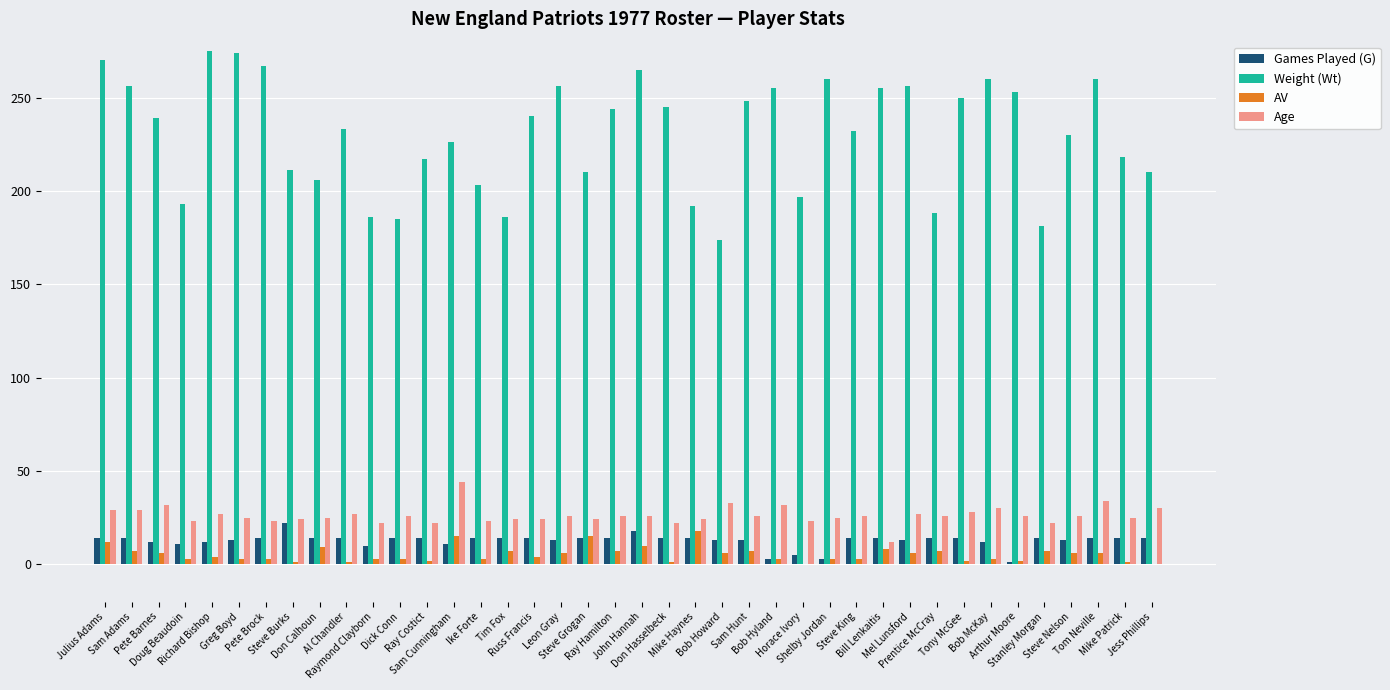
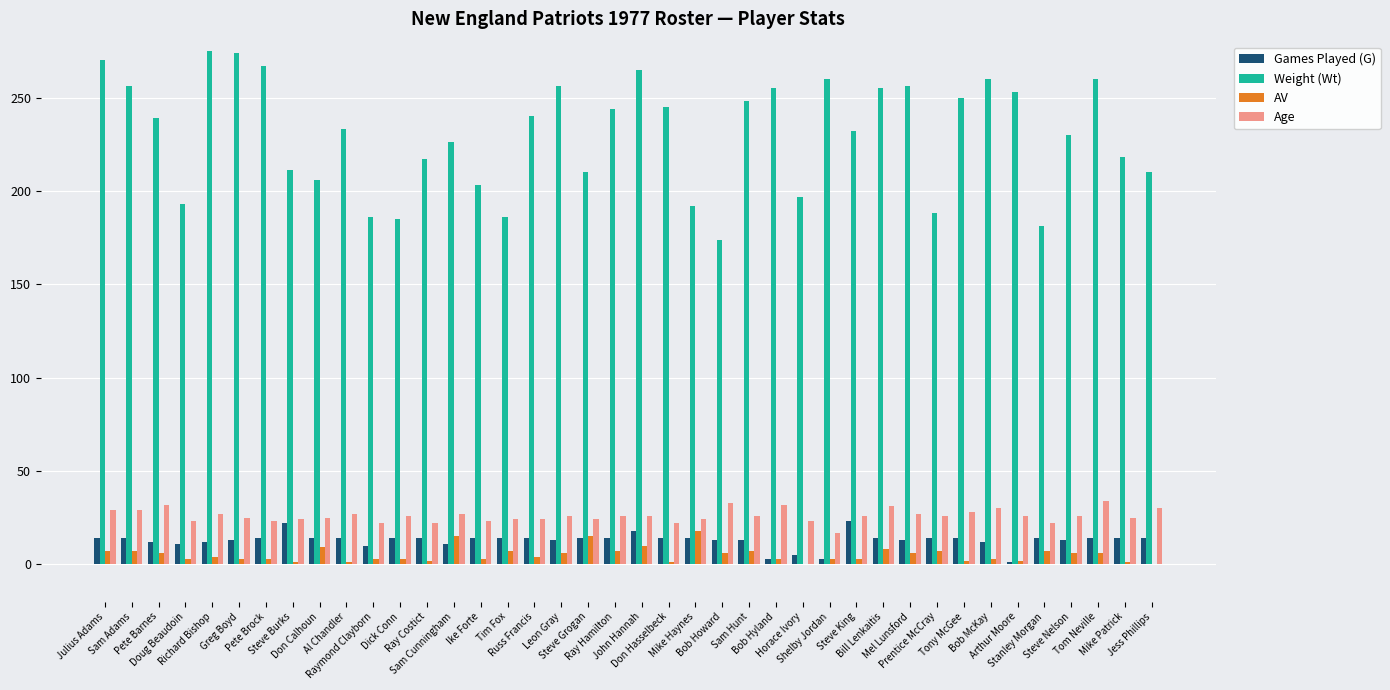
  {
    "Games Played (G)": {
      "Julius Adams": 14,
      "Sam Adams": 14,
      "Pete Barnes": 12,
      "Doug Beaudoin": 11,
      "Richard Bishop": 12,
      "Greg Boyd": 13,
      "Pete Brock": 14,
      "Steve Burks": 22,
      "Don Calhoun": 14,
      "Al Chandler": 14,
      "Raymond Clayborn": 10,
      "Dick Conn": 14,
      "Ray Costict": 14,
      "Sam Cunningham": 11,
      "Ike Forte": 14,
      "Tim Fox": 14,
      "Russ Francis": 14,
      "Leon Gray": 13,
      "Steve Grogan": 14,
      "Ray Hamilton": 14,
      "John Hannah": 18,
      "Don Hasselbeck": 14,
      "Mike Haynes": 14,
      "Bob Howard": 13,
      "Sam Hunt": 13,
      "Bob Hyland": 3,
      "Horace Ivory": 5,
      "Shelby Jordan": 3,
-     "Steve King": 14,
+     "Steve King": 23,
      "Bill Lenkaitis": 14,
      "Mel Lunsford": 13,
      "Prentice McCray": 14,
      "Tony McGee": 14,
      "Bob McKay": 12,
      "Stanley Morgan": 14,
      "Steve Nelson": 13,
      "Tom Neville": 14,
      "Mike Patrick": 14,
      "Jess Phillips": 14
    },
    "Weight (Wt)": {
      "Julius Adams": 270,
      "Sam Adams": 256,
      "Pete Barnes": 239,
      "Doug Beaudoin": 193,
      "Richard Bishop": 275,
      "Greg Boyd": 274,
      "Pete Brock": 267,
      "Steve Burks": 211,
      "Don Calhoun": 206,
      "Al Chandler": 233,
      "Raymond Clayborn": 186,
      "Dick Conn": 185,
      "Ray Costict": 217,
      "Sam Cunningham": 226,
      "Ike Forte": 203,
      "Tim Fox": 186,
      "Russ Francis": 240,
      "Leon Gray": 256,
      "Steve Grogan": 210,
      "Ray Hamilton": 244,
      "John Hannah": 265,
      "Don Hasselbeck": 245,
      "Mike Haynes": 192,
      "Bob Howard": 174,
      "Sam Hunt": 248,
      "Bob Hyland": 255,
      "Horace Ivory": 197,
      "Shelby Jordan": 260,
      "Steve King": 232,
      "Bill Lenkaitis": 255,
      "Mel Lunsford": 256,
      "Prentice McCray": 188,
      "Tony McGee": 250,
      "Bob McKay": 260,
      "Arthur Moore": 253,
      "Stanley Morgan": 181,
      "Steve Nelson": 230,
      "Tom Neville": 260,
      "Mike Patrick": 218,
      "Jess Phillips": 210
    },
    "AV": {
-     "Julius Adams": 12,
+     "Julius Adams": 7,
      "Sam Adams": 7,
      "Pete Barnes": 6,
      "Doug Beaudoin": 3,
      "Richard Bishop": 4,
      "Greg Boyd": 3,
      "Pete Brock": 3,
      "Don Calhoun": 9,
      "Raymond Clayborn": 3,
      "Dick Conn": 3,
      "Ray Costict": 2,
      "Sam Cunningham": 15,
      "Ike Forte": 3,
      "Tim Fox": 7,
      "Russ Francis": 4,
      "Leon Gray": 6,
      "Steve Grogan": 15,
      "Ray Hamilton": 7,
      "John Hannah": 10,
      "Mike Haynes": 18,
      "Bob Howard": 6,
      "Sam Hunt": 7,
      "Bob Hyland": 3,
      "Horace Ivory": 0,
      "Shelby Jordan": 3,
      "Steve King": 3,
      "Bill Lenkaitis": 8,
      "Mel Lunsford": 6,
      "Prentice McCray": 7,
      "Tony McGee": 2,
      "Bob McKay": 3,
      "Arthur Moore": 2,
      "Stanley Morgan": 7,
      "Steve Nelson": 6,
      "Tom Neville": 6,
      "Jess Phillips": 0
    },
    "Age": {
      "Julius Adams": 29,
      "Sam Adams": 29,
      "Pete Barnes": 32,
      "Doug Beaudoin": 23,
      "Richard Bishop": 27,
      "Greg Boyd": 25,
      "Pete Brock": 23,
      "Steve Burks": 24,
      "Don Calhoun": 25,
      "Al Chandler": 27,
      "Raymond Clayborn": 22,
      "Dick Conn": 26,
      "Ray Costict": 22,
-     "Sam Cunningham": 44,
+     "Sam Cunningham": 27,
      "Ike Forte": 23,
      "Tim Fox": 24,
      "Russ Francis": 24,
      "Leon Gray": 26,
      "Steve Grogan": 24,
      "Ray Hamilton": 26,
      "John Hannah": 26,
      "Don Hasselbeck": 22,
      "Mike Haynes": 24,
      "Bob Howard": 33,
      "Sam Hunt": 26,
      "Bob Hyland": 32,
      "Horace Ivory": 23,
-     "Shelby Jordan": 25,
+     "Shelby Jordan": 17,
      "Steve King": 26,
-     "Bill Lenkaitis": 12,
+     "Bill Lenkaitis": 31,
      "Mel Lunsford": 27,
      "Prentice McCray": 26,
      "Tony McGee": 28,
      "Bob McKay": 30,
      "Arthur Moore": 26,
      "Stanley Morgan": 22,
      "Steve Nelson": 26,
      "Tom Neville": 34,
      "Mike Patrick": 25,
      "Jess Phillips": 30
    }
  }
